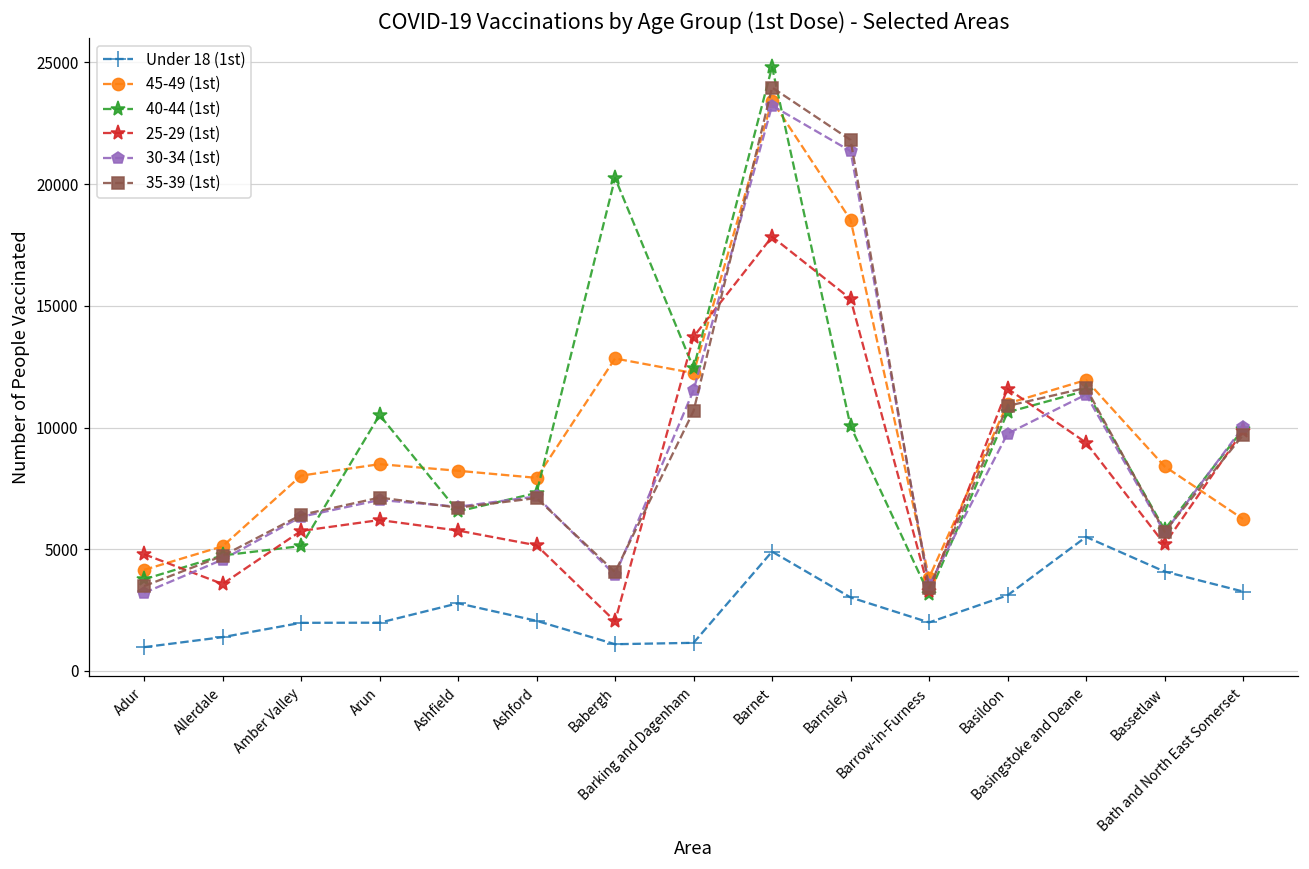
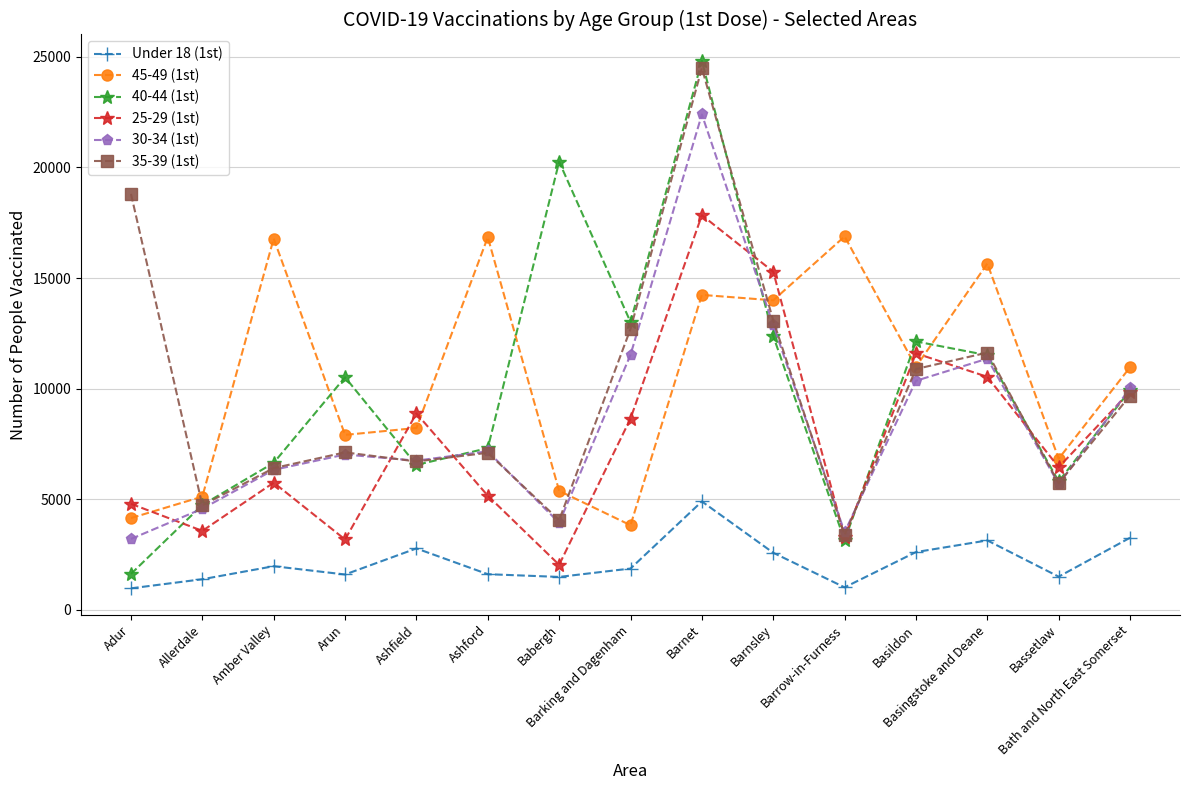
  {
    "Under 18 (1st)": {
      "Adur": 1000,
      "Allerdale": 1400,
      "Amber Valley": 2000,
-     "Arun": 2000,
+     "Arun": 1600,
      "Ashfield": 2800,
-     "Ashford": 2100,
-     "Babergh": 1100,
-     "Barking and Dagenham": 1200,
+     "Ashford": 1600,
+     "Babergh": 1500,
+     "Barking and Dagenham": 1900,
      "Barnet": 4900,
-     "Barnsley": 3000,
-     "Barrow-in-Furness": 2000,
-     "Basildon": 3100,
-     "Basingstoke and Deane": 5500,
-     "Bassetlaw": 4100,
+     "Barnsley": 2600,
+     "Barrow-in-Furness": 1000,
+     "Basildon": 2600,
+     "Basingstoke and Deane": 3100,
+     "Bassetlaw": 1500,
      "Bath and North East Somerset": 3300
    },
    "45-49 (1st)": {
      "Adur": 4200,
      "Allerdale": 5100,
-     "Amber Valley": 8000,
-     "Arun": 8500,
+     "Amber Valley": 16800,
+     "Arun": 7900,
      "Ashfield": 8200,
-     "Ashford": 7900,
-     "Babergh": 12800,
-     "Barking and Dagenham": 12200,
-     "Barnet": 23400,
-     "Barnsley": 18500,
-     "Barrow-in-Furness": 3800,
-     "Basingstoke and Deane": 12000,
-     "Bassetlaw": 8400,
-     "Bath and North East Somerset": 6200
+     "Ashford": 16800,
+     "Babergh": 5400,
+     "Barking and Dagenham": 3800,
+     "Barnet": 14200,
+     "Barnsley": 14000,
+     "Barrow-in-Furness": 16900,
+     "Basingstoke and Deane": 15700,
+     "Bassetlaw": 6800,
+     "Bath and North East Somerset": 11000
    },
    "40-44 (1st)": {
-     "Adur": 3800,
-     "Amber Valley": 5100,
+     "Adur": 1600,
+     "Amber Valley": 6600,
      "Arun": 10500,
      "Ashfield": 6600,
      "Ashford": 7300,
      "Babergh": 20300,
-     "Barking and Dagenham": 12400,
+     "Barking and Dagenham": 13000,
      "Barnet": 24800,
-     "Barnsley": 10100,
+     "Barnsley": 12400,
      "Barrow-in-Furness": 3100,
-     "Basildon": 10600,
+     "Basildon": 12100,
      "Basingstoke and Deane": 11500
    },
    "25-29 (1st)": {
      "Adur": 4800,
      "Allerdale": 3600,
      "Amber Valley": 5800,
-     "Arun": 6200,
-     "Ashfield": 5800,
+     "Arun": 3200,
+     "Ashfield": 8900,
      "Ashford": 5200,
      "Babergh": 2000,
-     "Barking and Dagenham": 13700,
+     "Barking and Dagenham": 8600,
      "Barnet": 17800,
      "Barnsley": 15300,
      "Basildon": 11600,
-     "Basingstoke and Deane": 9400,
-     "Bassetlaw": 5200
+     "Basingstoke and Deane": 10500,
+     "Bassetlaw": 6400
    },
    "30-34 (1st)": {
      "Adur": 3200,
      "Allerdale": 4600,
      "Babergh": 3900,
      "Barking and Dagenham": 11500,
-     "Barnet": 23200,
-     "Barnsley": 21400,
+     "Barnet": 22400,
+     "Barnsley": 12900,
      "Barrow-in-Furness": 3500,
-     "Basildon": 9700,
+     "Basildon": 10400,
      "Basingstoke and Deane": 11400
    },
    "35-39 (1st)": {
-     "Adur": 3500,
+     "Adur": 18800,
      "Babergh": 4100,
-     "Barking and Dagenham": 10700,
-     "Barnet": 24000,
-     "Barnsley": 21800,
+     "Barking and Dagenham": 12700,
+     "Barnet": 24500,
+     "Barnsley": 13100,
      "Basingstoke and Deane": 11600,
      "Bath and North East Somerset": 9700
    }
  }
